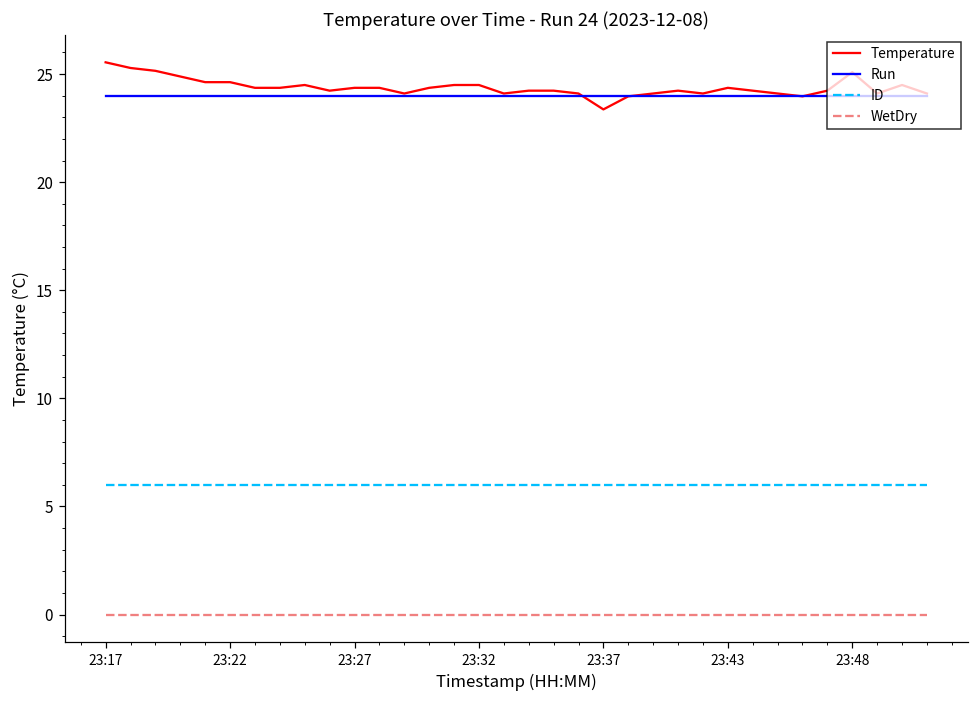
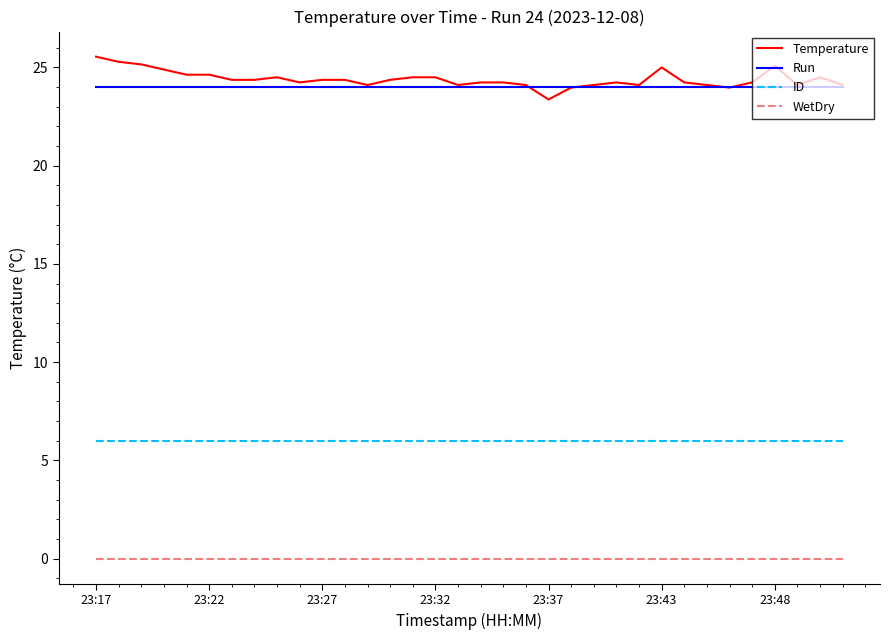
  {
    "Temperature": {
      "23:17": 25.5,
      "23:22": 24.6,
      "23:27": 24.4,
      "23:32": 24.5,
      "23:37": 23.4,
-     "23:43": 24.4
+     "23:43": 25.0
    },
    "Run": {
      "23:17": 24.0,
      "23:22": 24.0,
      "23:27": 24.0,
      "23:32": 24.0,
      "23:37": 24.0,
      "23:43": 24.0
    },
    "ID": {
      "23:17": 6.0,
      "23:22": 6.0,
      "23:27": 6.0,
      "23:32": 6.0,
      "23:37": 6.0,
      "23:43": 6.0,
      "23:48": 6.0
    },
    "WetDry": {
      "23:17": 0.0,
      "23:22": 0.0,
      "23:27": 0.0,
      "23:32": 0.0,
      "23:37": 0.0,
      "23:43": 0.0,
      "23:48": 0.0
    }
  }
